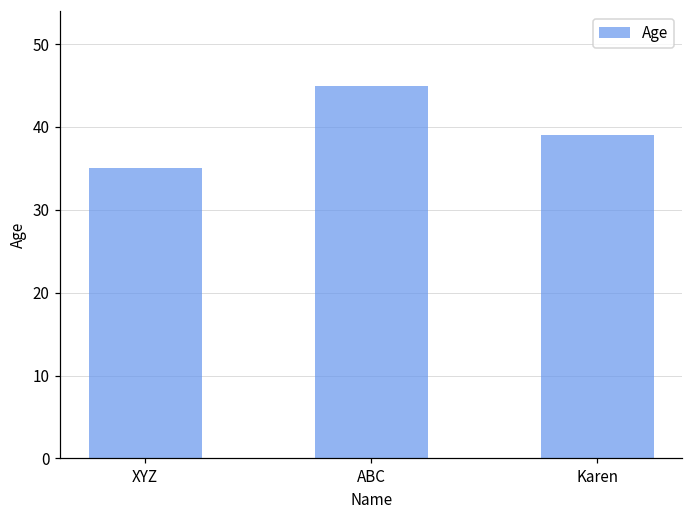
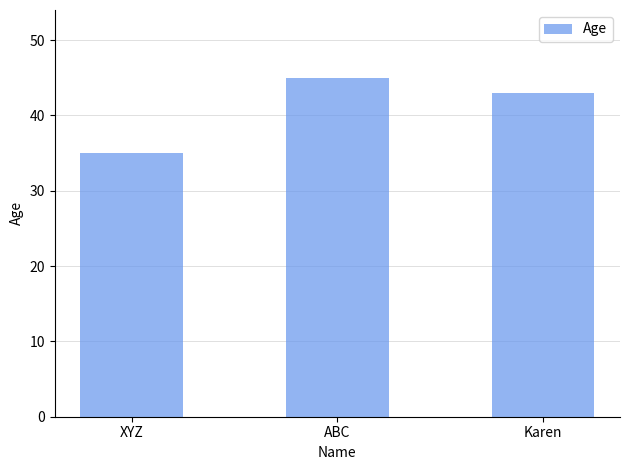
  {
    "XYZ": 35,
    "ABC": 45,
-   "Karen": 39
+   "Karen": 43
  }
